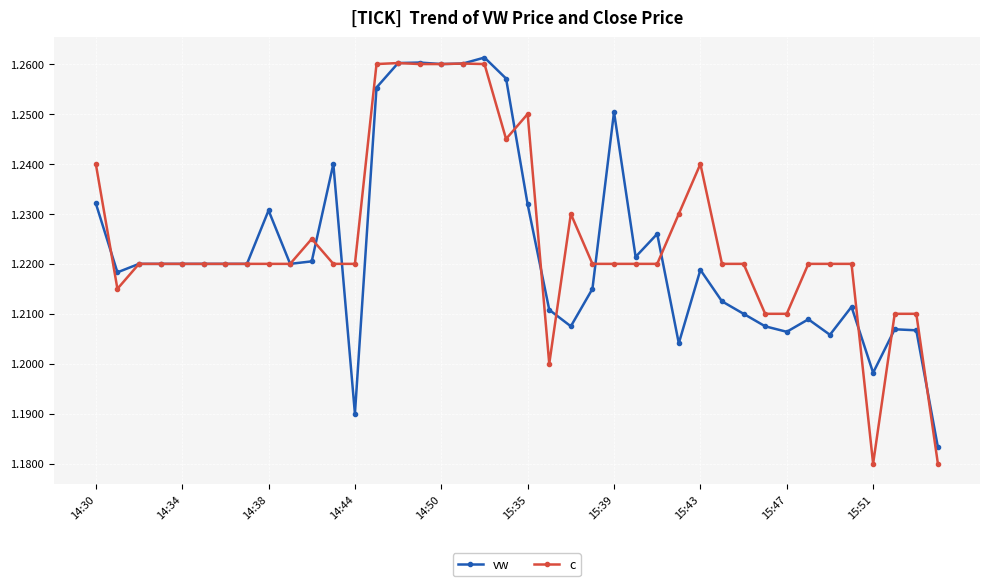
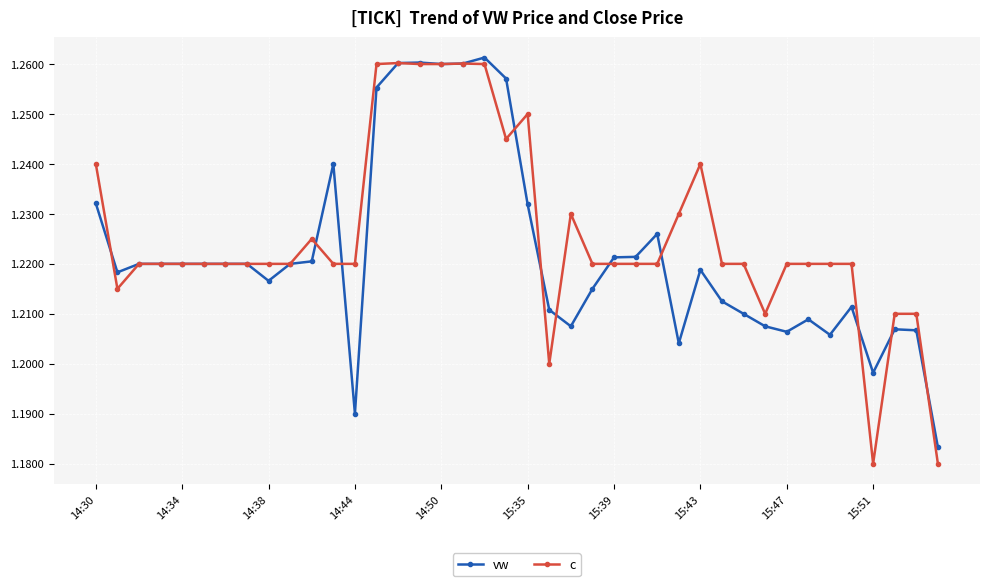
  {
    "vw": {
      "14:30": 1.232,
-     "14:38": 1.231,
+     "14:38": 1.217,
      "14:44": 1.190,
      "15:35": 1.232,
-     "15:39": 1.250,
+     "15:39": 1.221,
      "15:43": 1.219,
      "15:47": 1.206,
      "15:51": 1.198
    },
    "c": {
      "14:30": 1.24,
      "14:38": 1.22,
      "14:44": 1.22,
      "15:35": 1.25,
      "15:39": 1.22,
      "15:43": 1.24,
-     "15:47": 1.21,
+     "15:47": 1.22,
      "15:51": 1.18
    }
  }
